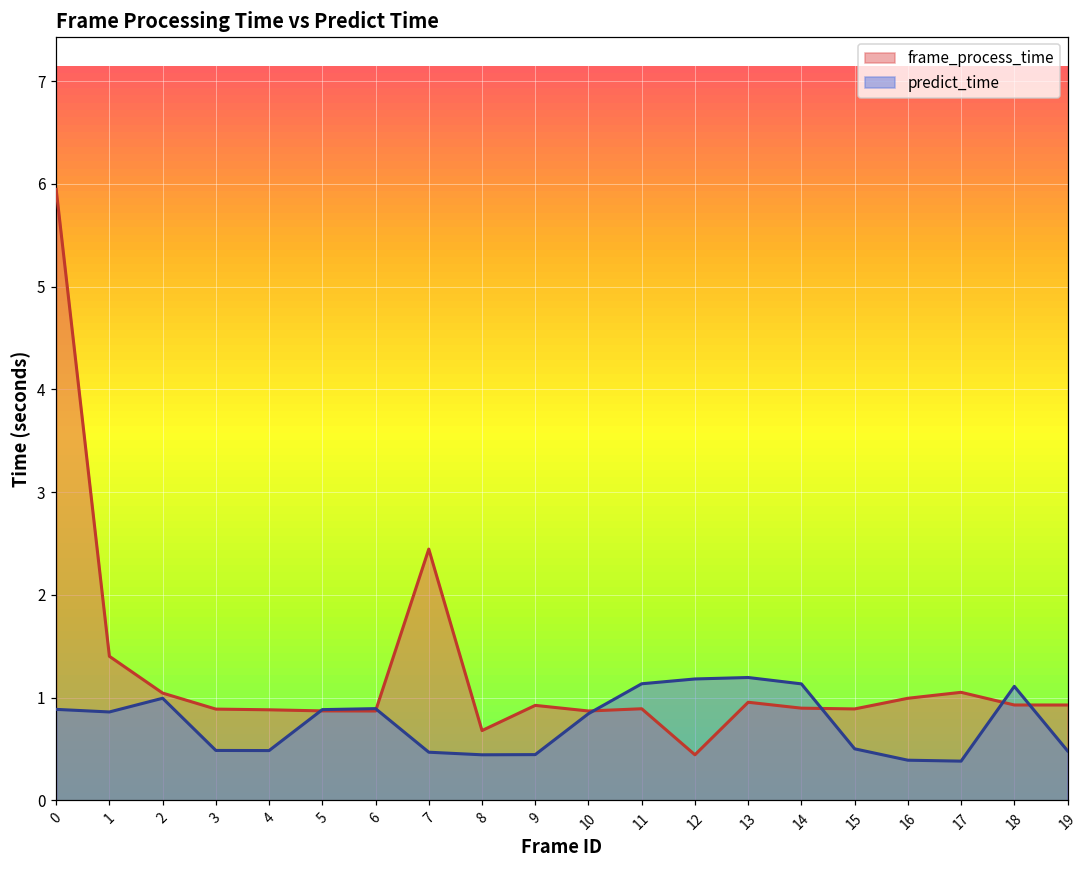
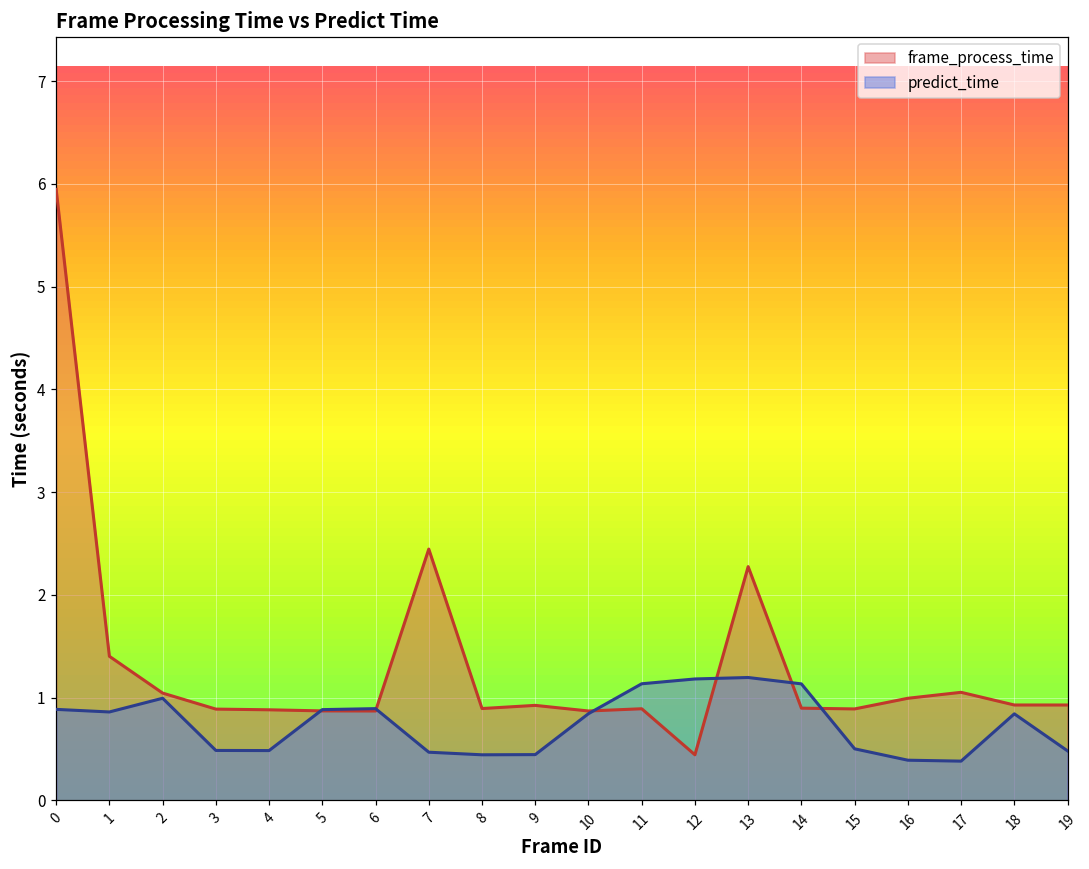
  {
    "frame_process_time": {
      "0": 5.9,
      "1": 1.4,
      "2": 1.0,
      "3": 0.9,
      "4": 0.9,
      "7": 2.4,
-     "8": 0.7,
+     "8": 0.9,
      "9": 0.9,
      "11": 0.9,
      "12": 0.4,
-     "13": 1.0,
+     "13": 2.3,
      "14": 0.9,
      "15": 0.9,
      "16": 1.0,
      "17": 1.1,
      "18": 0.9,
      "19": 0.9
    },
    "predict_time": {
      "0": 0.9,
      "1": 0.9,
      "2": 1.0,
      "3": 0.5,
      "4": 0.5,
      "7": 0.5,
      "8": 0.4,
      "9": 0.4,
      "11": 1.1,
      "12": 1.2,
      "13": 1.2,
      "14": 1.1,
      "15": 0.5,
      "16": 0.4,
      "17": 0.4,
-     "18": 1.1,
+     "18": 0.8,
      "19": 0.5
    }
  }
